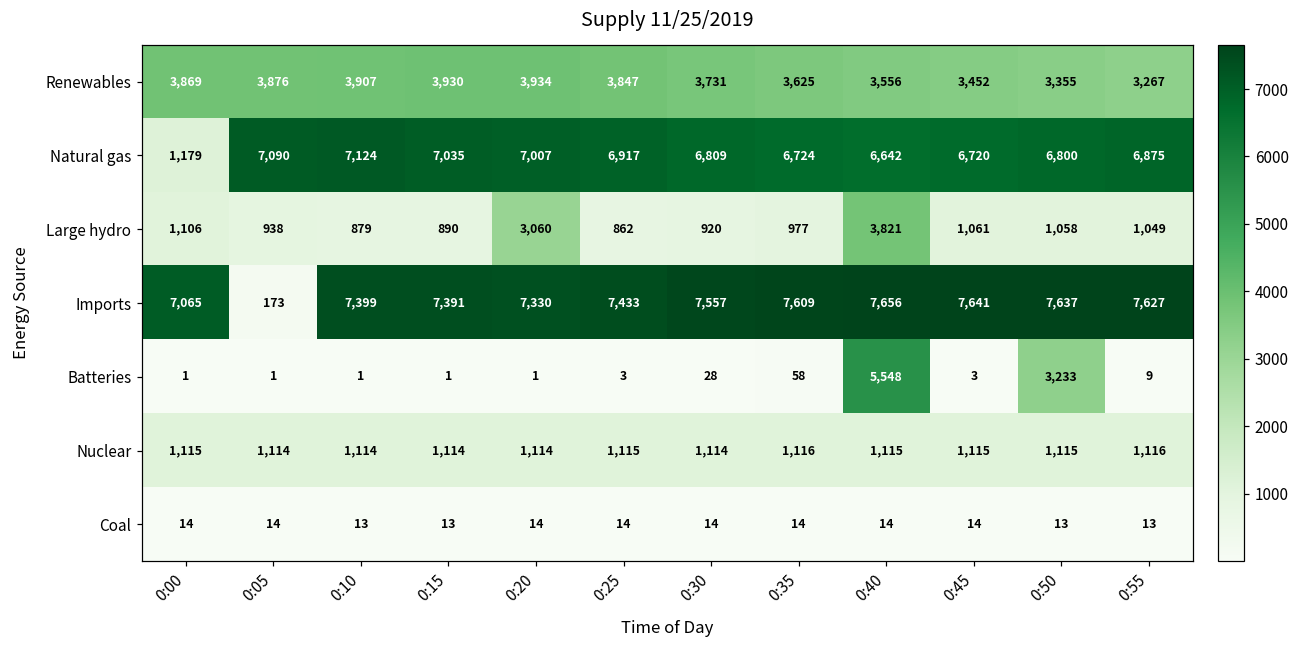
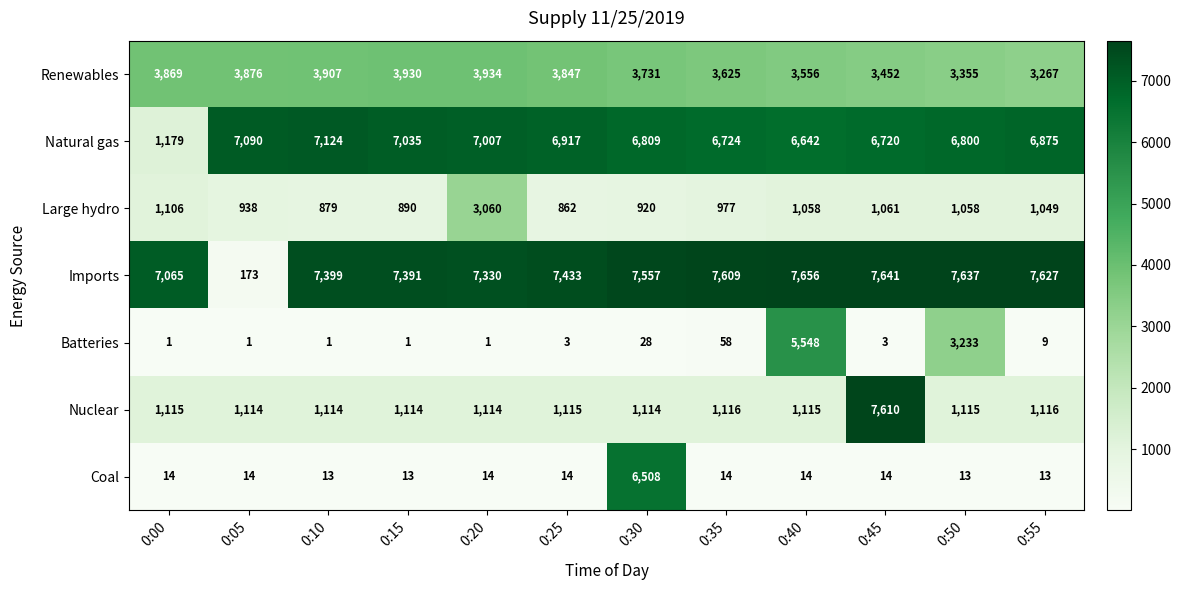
  {
    "Renewables": {
      "0:00": "3,869",
      "0:05": "3,876",
      "0:10": "3,907",
      "0:15": "3,930",
      "0:20": "3,934",
      "0:25": "3,847",
      "0:30": "3,731",
      "0:35": "3,625",
      "0:40": "3,556",
      "0:45": "3,452",
      "0:50": "3,355",
      "0:55": "3,267"
    },
    "Natural gas": {
      "0:00": "1,179",
      "0:05": "7,090",
      "0:10": "7,124",
      "0:15": "7,035",
      "0:20": "7,007",
      "0:25": "6,917",
      "0:30": "6,809",
      "0:35": "6,724",
      "0:40": "6,642",
      "0:45": "6,720",
      "0:50": "6,800",
      "0:55": "6,875"
    },
    "Large hydro": {
      "0:00": "1,106",
      "0:05": "938",
      "0:10": "879",
      "0:15": "890",
      "0:20": "3,060",
      "0:25": "862",
      "0:30": "920",
      "0:35": "977",
-     "0:40": "3,821",
+     "0:40": "1,058",
      "0:45": "1,061",
      "0:50": "1,058",
      "0:55": "1,049"
    },
    "Imports": {
      "0:00": "7,065",
      "0:05": "173",
      "0:10": "7,399",
      "0:15": "7,391",
      "0:20": "7,330",
      "0:25": "7,433",
      "0:30": "7,557",
      "0:35": "7,609",
      "0:40": "7,656",
      "0:45": "7,641",
      "0:50": "7,637",
      "0:55": "7,627"
    },
    "Batteries": {
      "0:00": "1",
      "0:05": "1",
      "0:10": "1",
      "0:15": "1",
      "0:20": "1",
      "0:25": "3",
      "0:30": "28",
      "0:35": "58",
      "0:40": "5,548",
      "0:45": "3",
      "0:50": "3,233",
      "0:55": "9"
    },
    "Nuclear": {
      "0:00": "1,115",
      "0:05": "1,114",
      "0:10": "1,114",
      "0:15": "1,114",
      "0:20": "1,114",
      "0:25": "1,115",
      "0:30": "1,114",
      "0:35": "1,116",
      "0:40": "1,115",
-     "0:45": "1,115",
+     "0:45": "7,610",
      "0:50": "1,115",
      "0:55": "1,116"
    },
    "Coal": {
      "0:00": "14",
      "0:05": "14",
      "0:10": "13",
      "0:15": "13",
      "0:20": "14",
      "0:25": "14",
-     "0:30": "14",
+     "0:30": "6,508",
      "0:35": "14",
      "0:40": "14",
      "0:45": "14",
      "0:50": "13",
      "0:55": "13"
    }
  }
